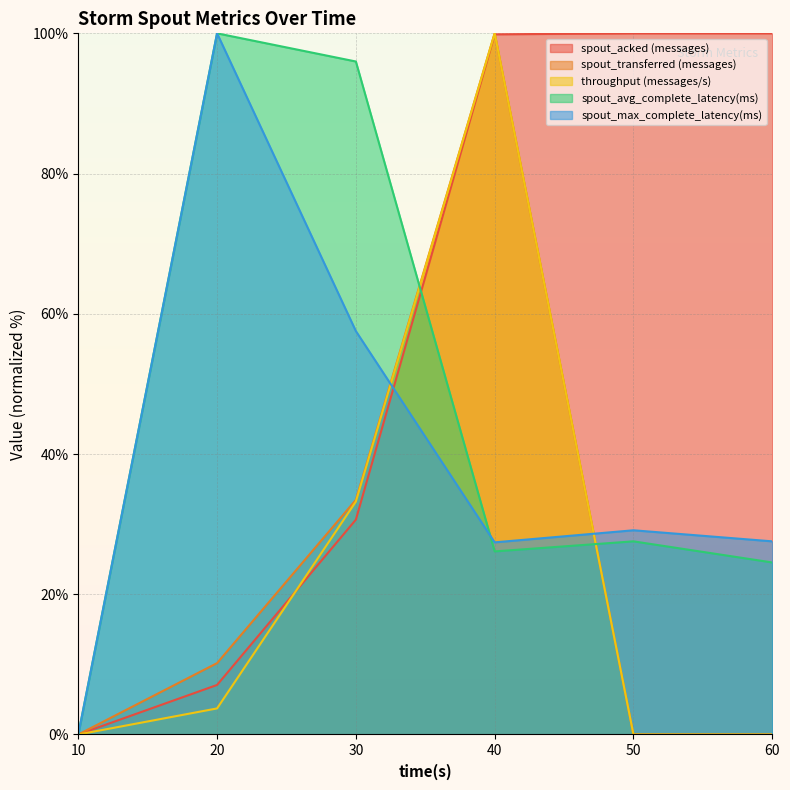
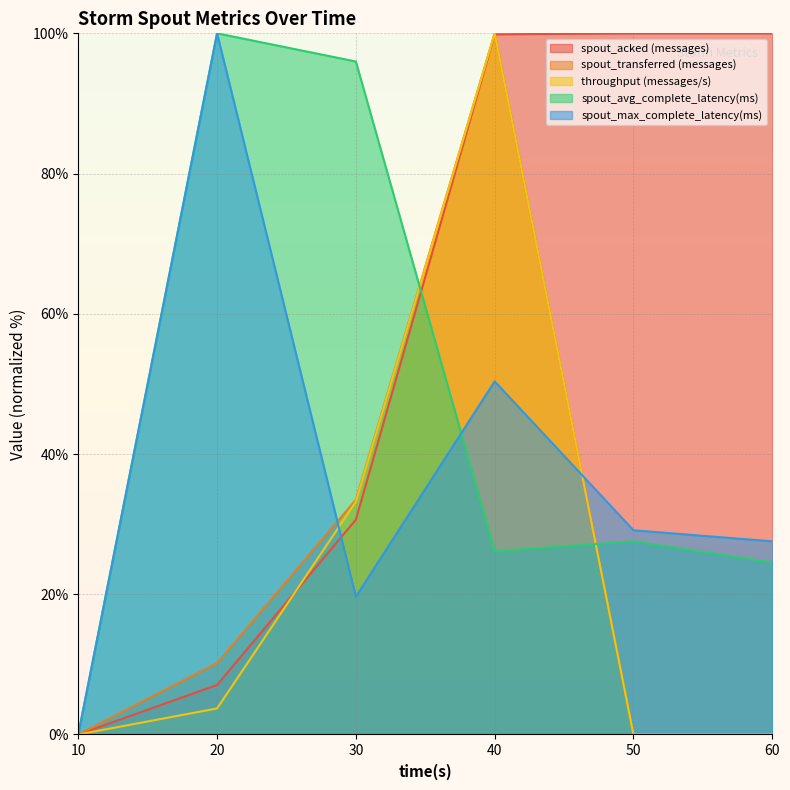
  {
    "throughput (messages/s)": {
      "20": "4%"
    },
    "spout_avg_complete_latency(ms)": {
      "30": "96%",
      "40": "26%",
      "50": "28%",
      "60": "25%"
    },
    "spout_max_complete_latency(ms)": {
-     "30": "58%",
-     "40": "27%",
+     "30": "20%",
+     "40": "50%",
      "50": "29%",
      "60": "28%"
    }
  }
